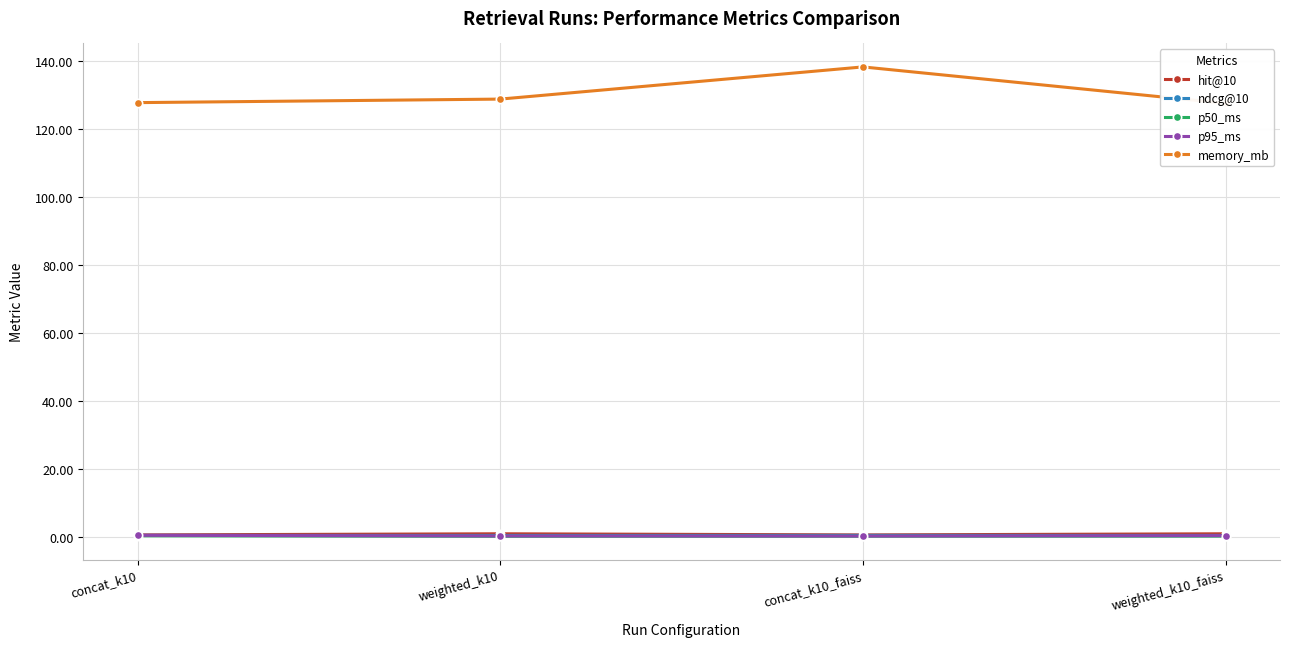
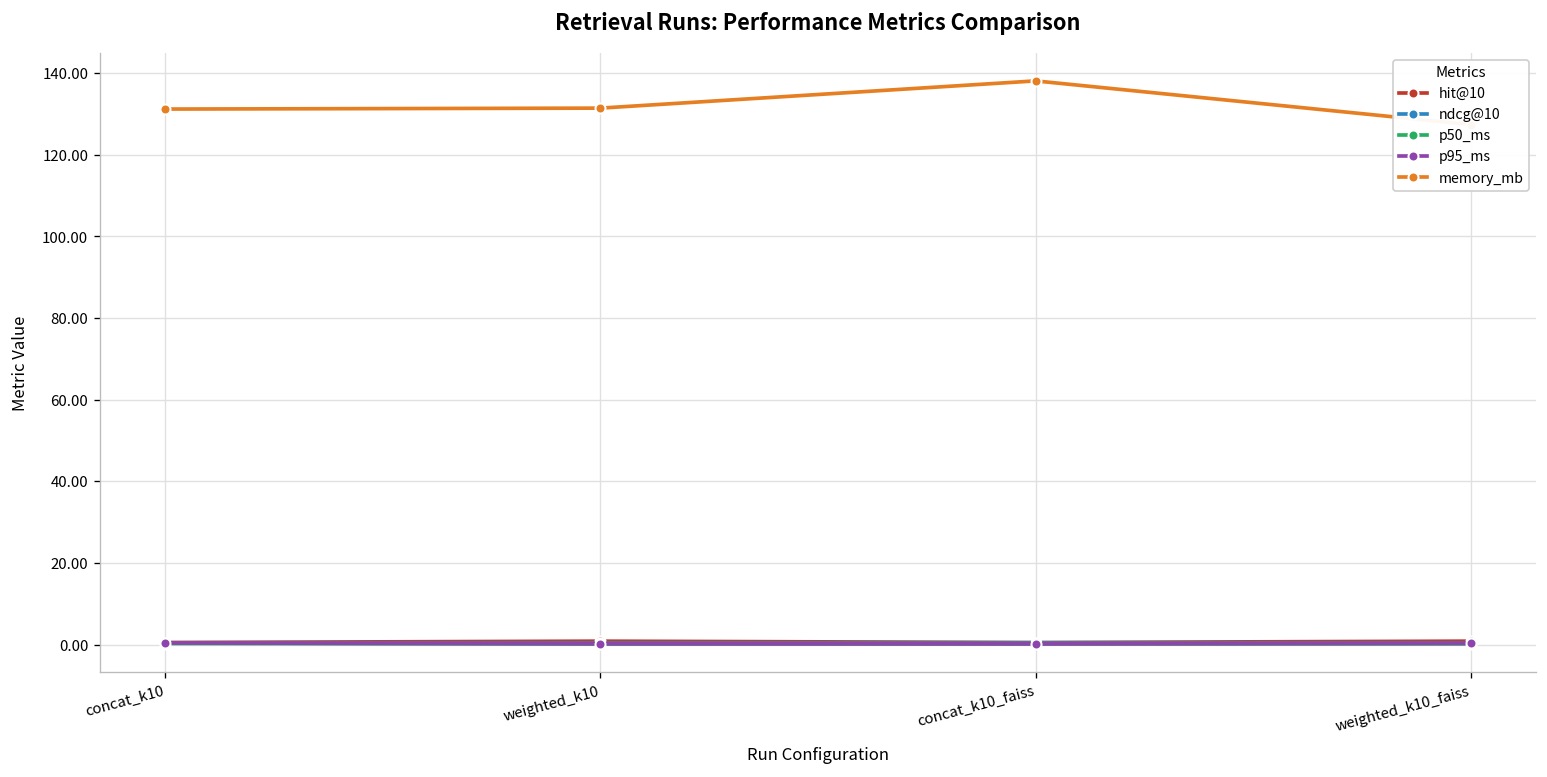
  {
    "memory_mb": {
-     "concat_k10": 128,
-     "weighted_k10": 129,
+     "concat_k10": 131,
+     "weighted_k10": 131,
      "concat_k10_faiss": 138
    }
  }
